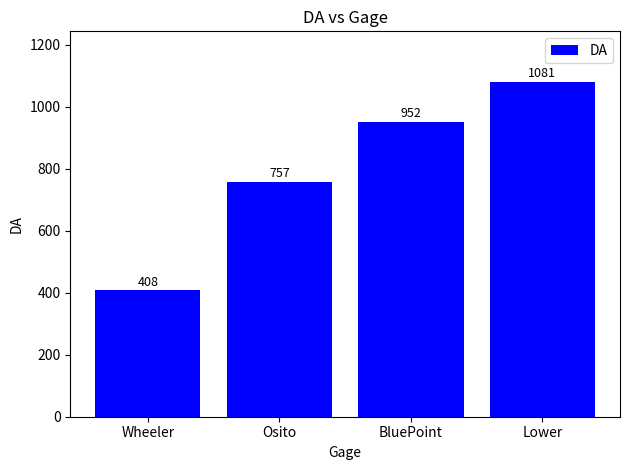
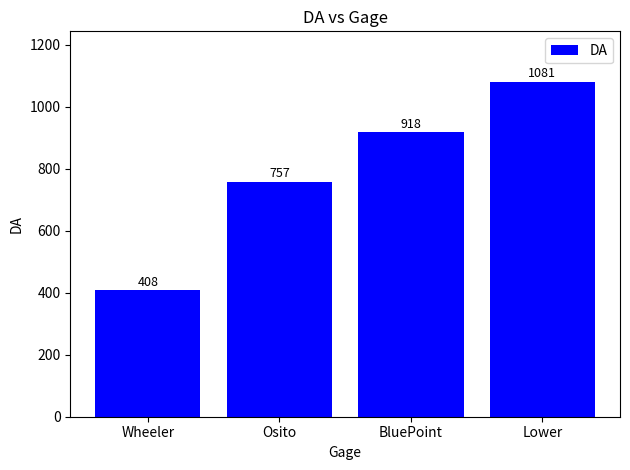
  {
    "Wheeler": 408,
    "Osito": 757,
-   "BluePoint": 952,
+   "BluePoint": 918,
    "Lower": 1081
  }
